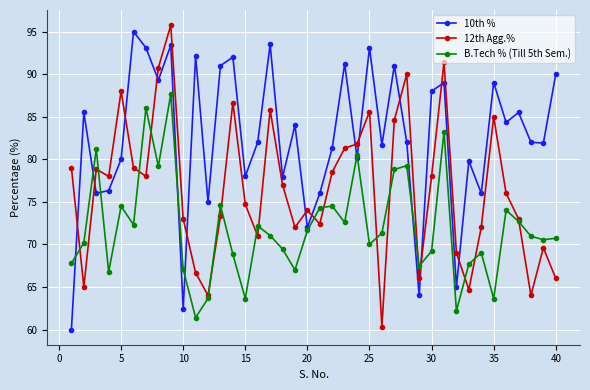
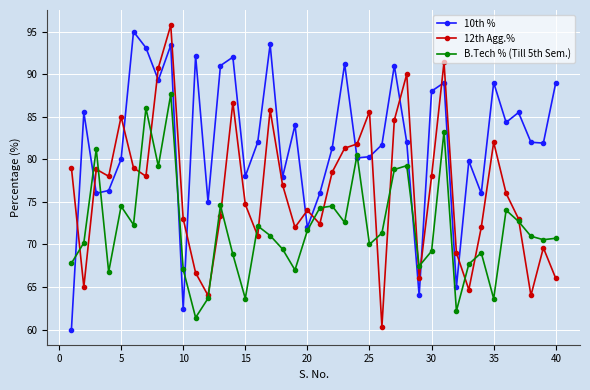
  {
    "10th %": {
      "5": 80,
      "10": 62,
      "15": 78,
      "20": 72,
-     "25": 93,
+     "25": 80,
      "30": 88,
      "35": 89,
-     "40": 90
+     "40": 89
    },
    "12th Agg.%": {
-     "5": 88,
+     "5": 85,
      "10": 73,
      "15": 75,
      "20": 74,
      "25": 86,
      "30": 78,
-     "35": 85,
+     "35": 82,
      "40": 66
    },
    "B.Tech % (Till 5th Sem.)": {
      "5": 74,
      "10": 67,
      "15": 64,
      "20": 72,
      "25": 70,
      "30": 69,
      "35": 64,
      "40": 71
    }
  }
